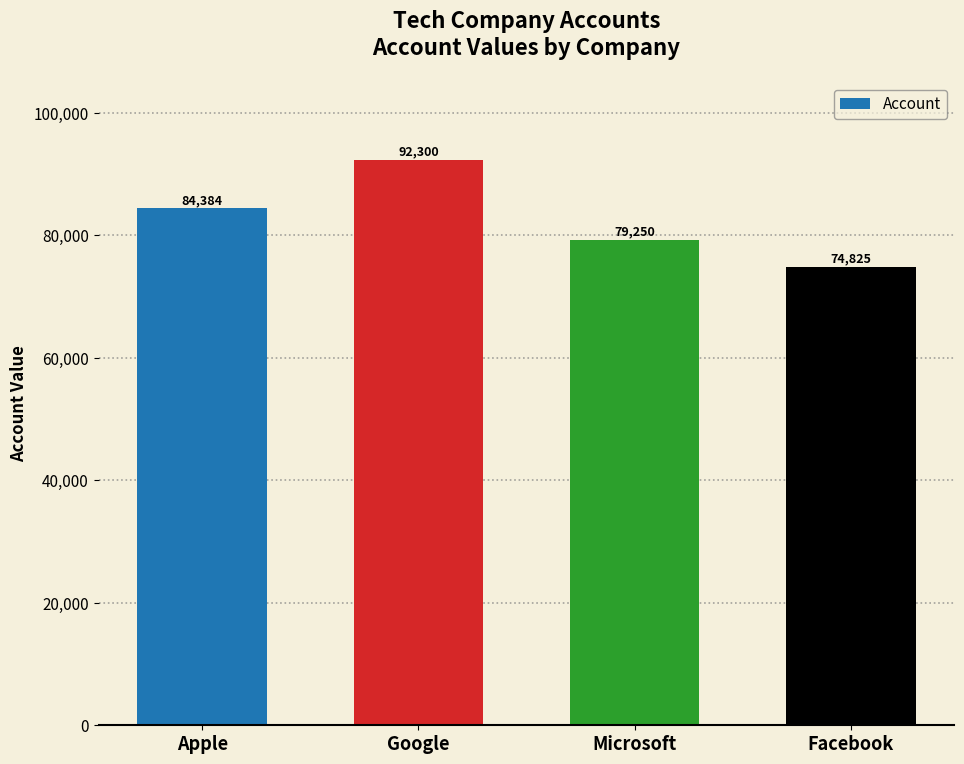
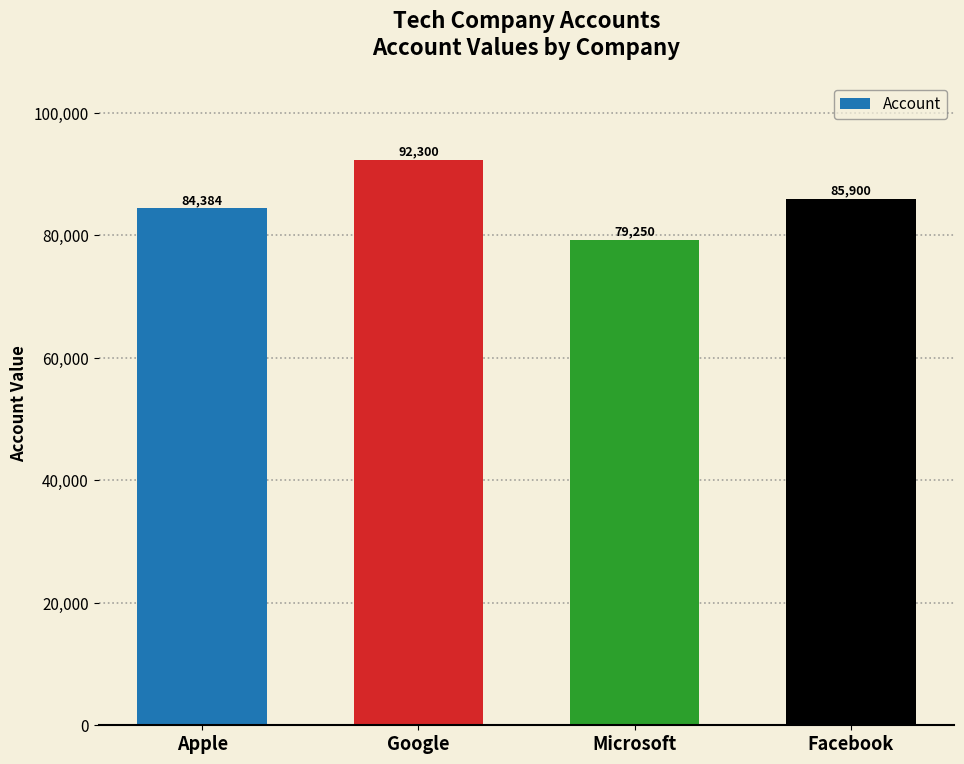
  {
    "Apple": "84,384",
    "Google": "92,300",
    "Microsoft": "79,250",
-   "Facebook": "74,825"
+   "Facebook": "85,900"
  }
